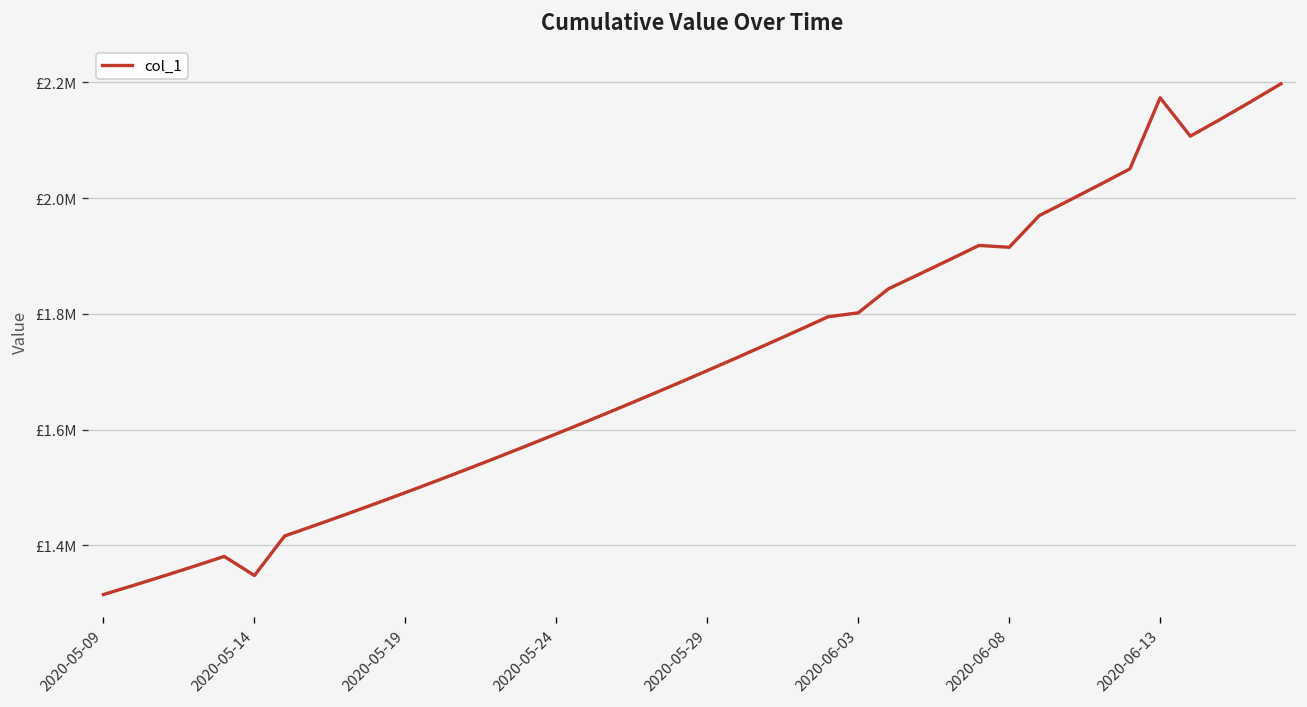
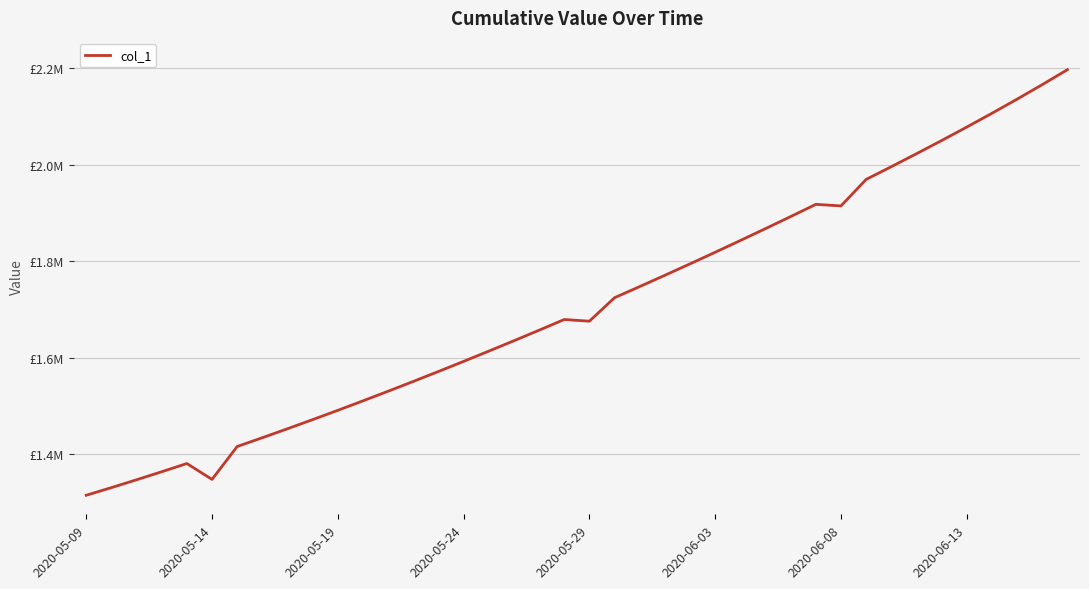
  {
    "2020-05-09": "£1320000",
    "2020-05-14": "£1350000",
    "2020-05-19": "£1490000",
    "2020-05-24": "£1590000",
-   "2020-05-29": "£1700000",
-   "2020-06-03": "£1800000",
+   "2020-05-29": "£1680000",
+   "2020-06-03": "£1820000",
    "2020-06-08": "£1910000",
-   "2020-06-13": "£2170000"
+   "2020-06-13": "£2080000"
  }
